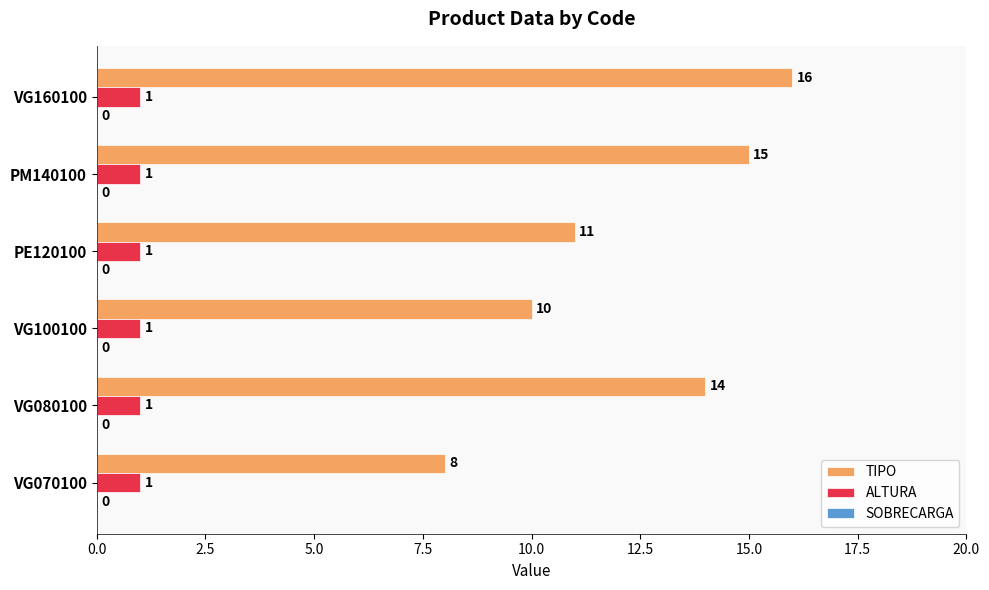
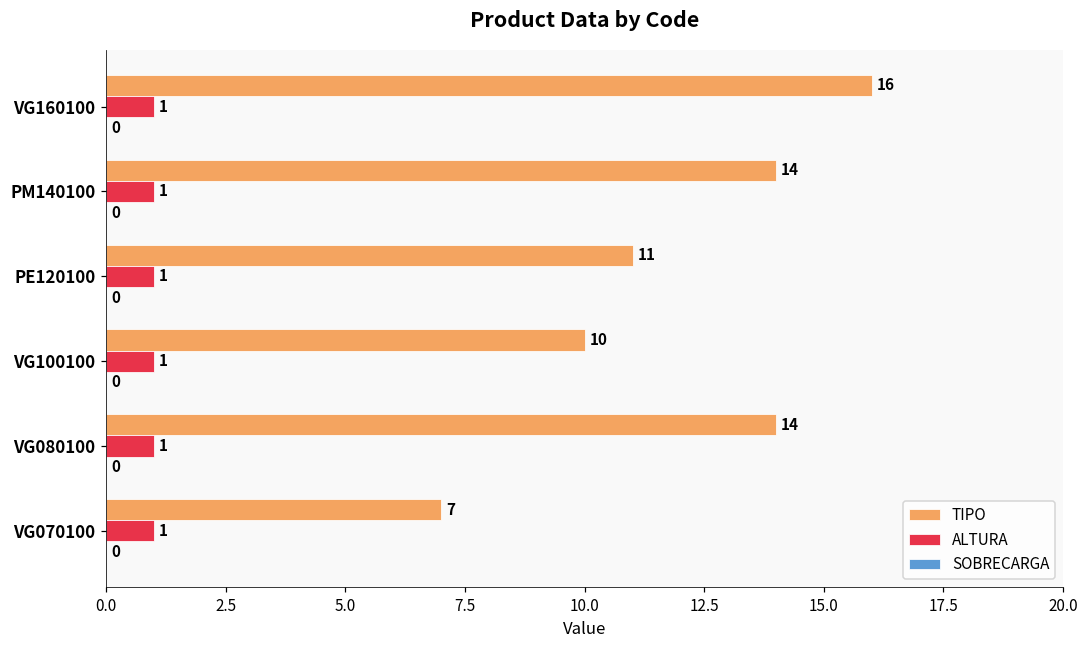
  {
    "TIPO": {
      "VG160100": 16,
-     "PM140100": 15,
+     "PM140100": 14,
      "PE120100": 11,
      "VG100100": 10,
      "VG080100": 14,
-     "VG070100": 8
+     "VG070100": 7
    },
    "ALTURA": {
      "VG160100": 1,
      "PM140100": 1,
      "PE120100": 1,
      "VG100100": 1,
      "VG080100": 1,
      "VG070100": 1
    },
    "SOBRECARGA": {
      "VG160100": 0,
      "PM140100": 0,
      "PE120100": 0,
      "VG100100": 0,
      "VG080100": 0,
      "VG070100": 0
    }
  }
